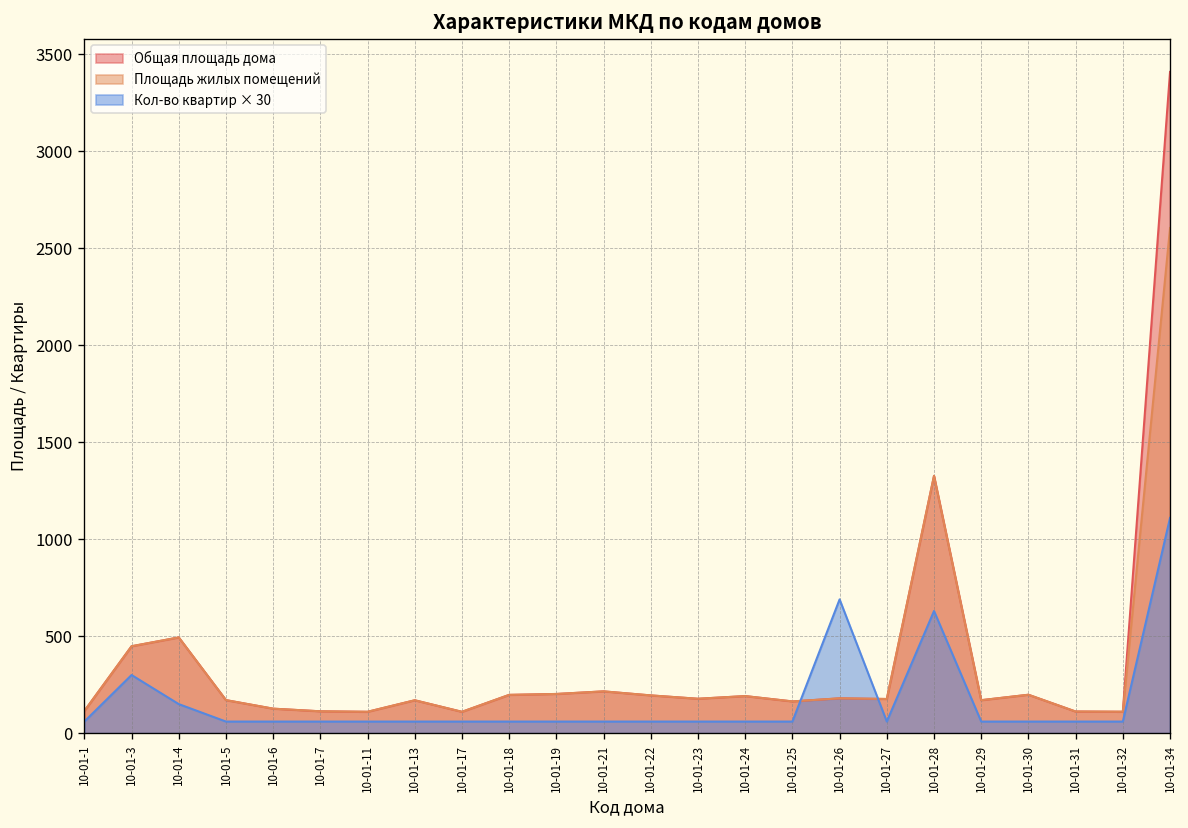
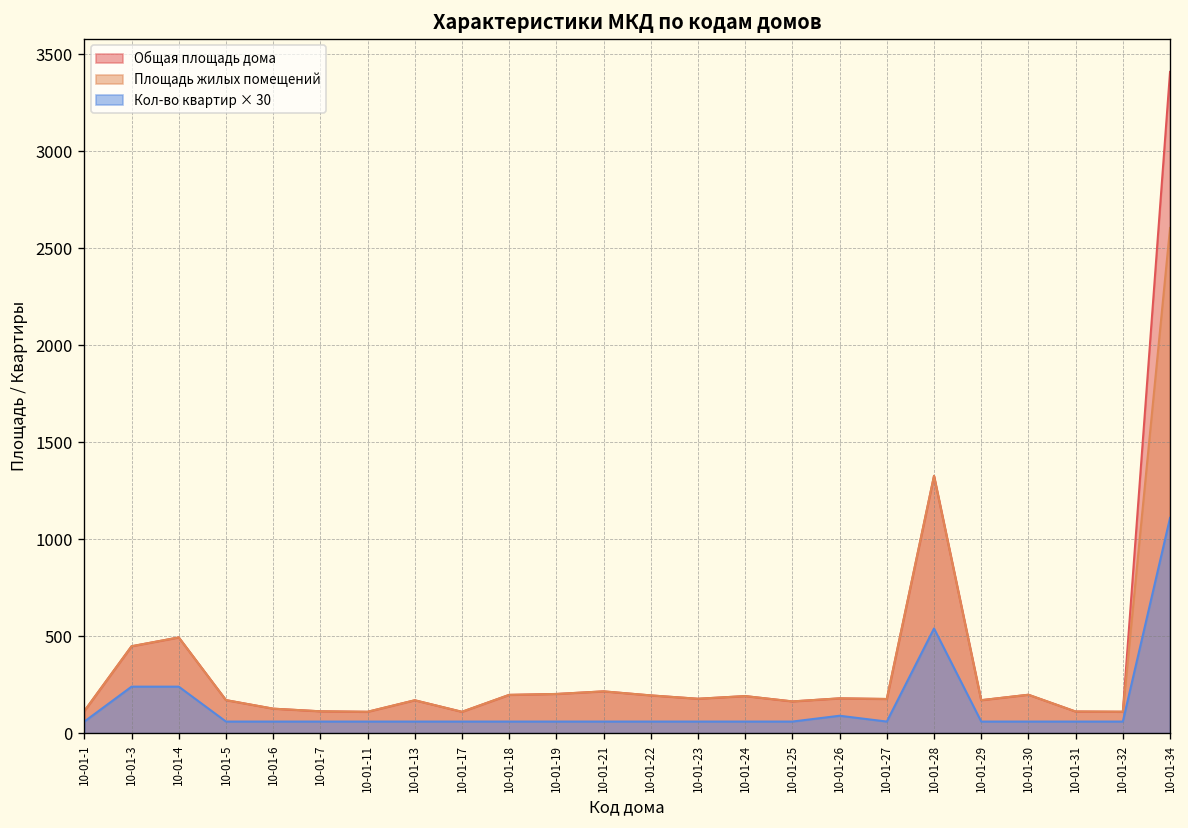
  {
    "Кол-во квартир × 30": {
      "10-01-1": 60,
-     "10-01-3": 300,
-     "10-01-4": 150,
+     "10-01-3": 240,
+     "10-01-4": 240,
      "10-01-5": 60,
      "10-01-6": 60,
      "10-01-7": 60,
      "10-01-11": 60,
      "10-01-13": 60,
      "10-01-17": 60,
      "10-01-18": 60,
      "10-01-19": 60,
      "10-01-21": 60,
      "10-01-22": 60,
      "10-01-23": 60,
      "10-01-24": 60,
      "10-01-25": 60,
-     "10-01-26": 690,
+     "10-01-26": 90,
      "10-01-27": 60,
-     "10-01-28": 630,
+     "10-01-28": 540,
      "10-01-29": 60,
      "10-01-30": 60,
      "10-01-31": 60,
      "10-01-32": 60,
      "10-01-34": 1110
    }
  }
